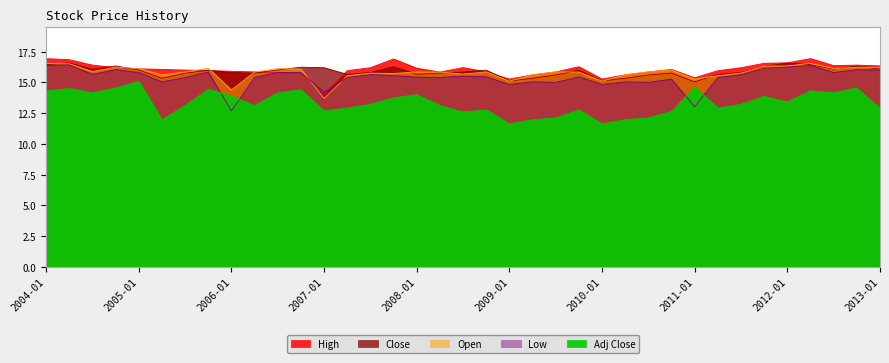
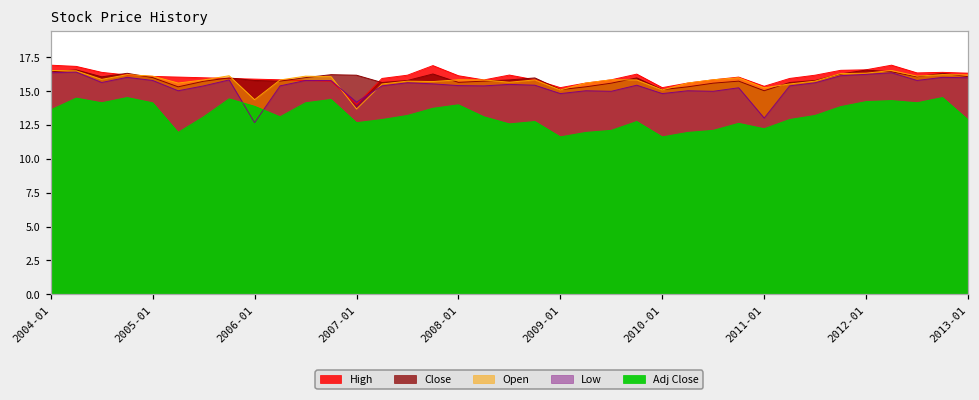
  {
    "High": {
      "2004-01": 16.9,
      "2008-01": 16.2
    },
    "Close": {
      "2007-01": 16.2,
      "2011-01": 15.0
    },
    "Open": {
      "2006-01": 14.4,
      "2007-01": 13.7
    },
    "Low": {
      "2005-01": 15.8,
      "2006-01": 12.7,
      "2008-01": 15.4,
      "2009-01": 14.8,
      "2010-01": 14.8,
      "2011-01": 13.0
    },
    "Adj Close": {
-     "2004-01": 14.3,
-     "2005-01": 15.1,
+     "2004-01": 13.6,
+     "2005-01": 14.2,
      "2006-01": 13.9,
      "2007-01": 12.7,
      "2008-01": 14.0,
      "2009-01": 11.6,
      "2010-01": 11.6,
-     "2011-01": 14.6,
-     "2012-01": 13.4,
+     "2011-01": 12.2,
+     "2012-01": 14.2,
      "2013-01": 12.9
    }
  }
